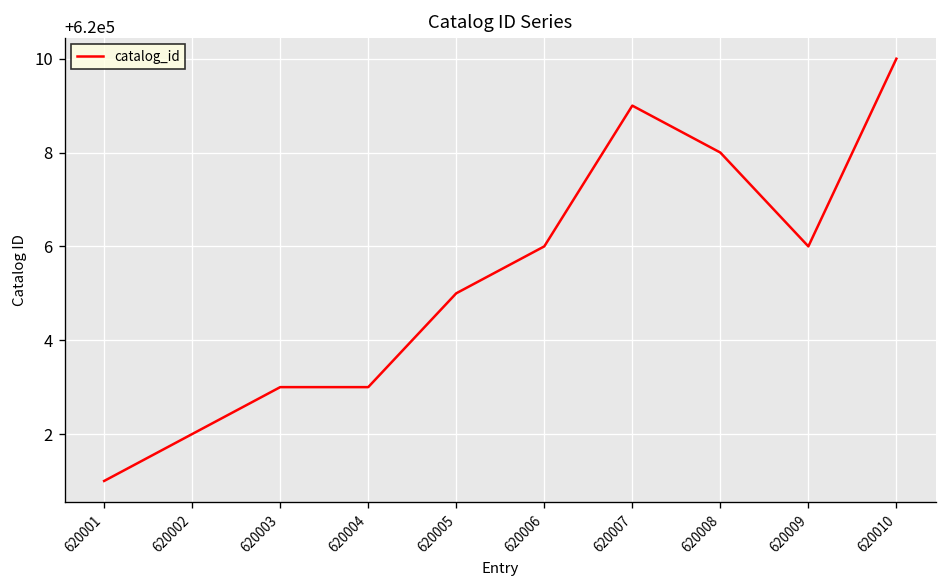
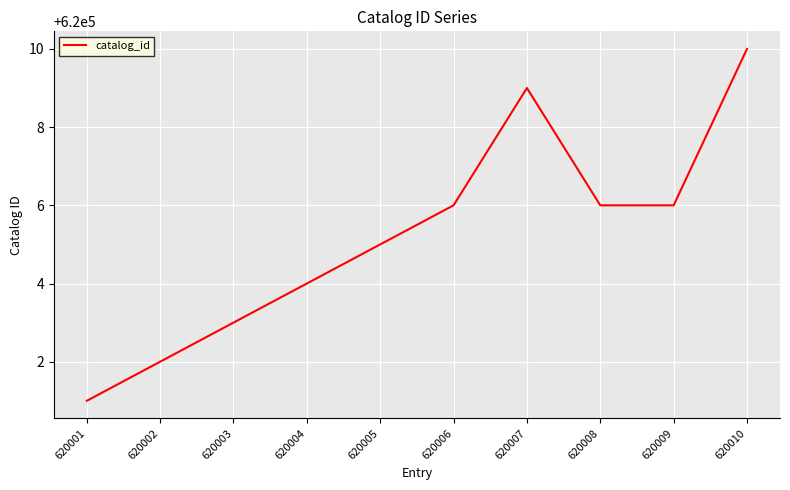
  {
    "620001": 620001,
    "620002": 620002,
    "620003": 620003,
-   "620004": 620003,
+   "620004": 620004,
    "620005": 620005,
    "620006": 620006,
    "620007": 620009,
-   "620008": 620008,
+   "620008": 620006,
    "620009": 620006,
    "620010": 620010
  }
